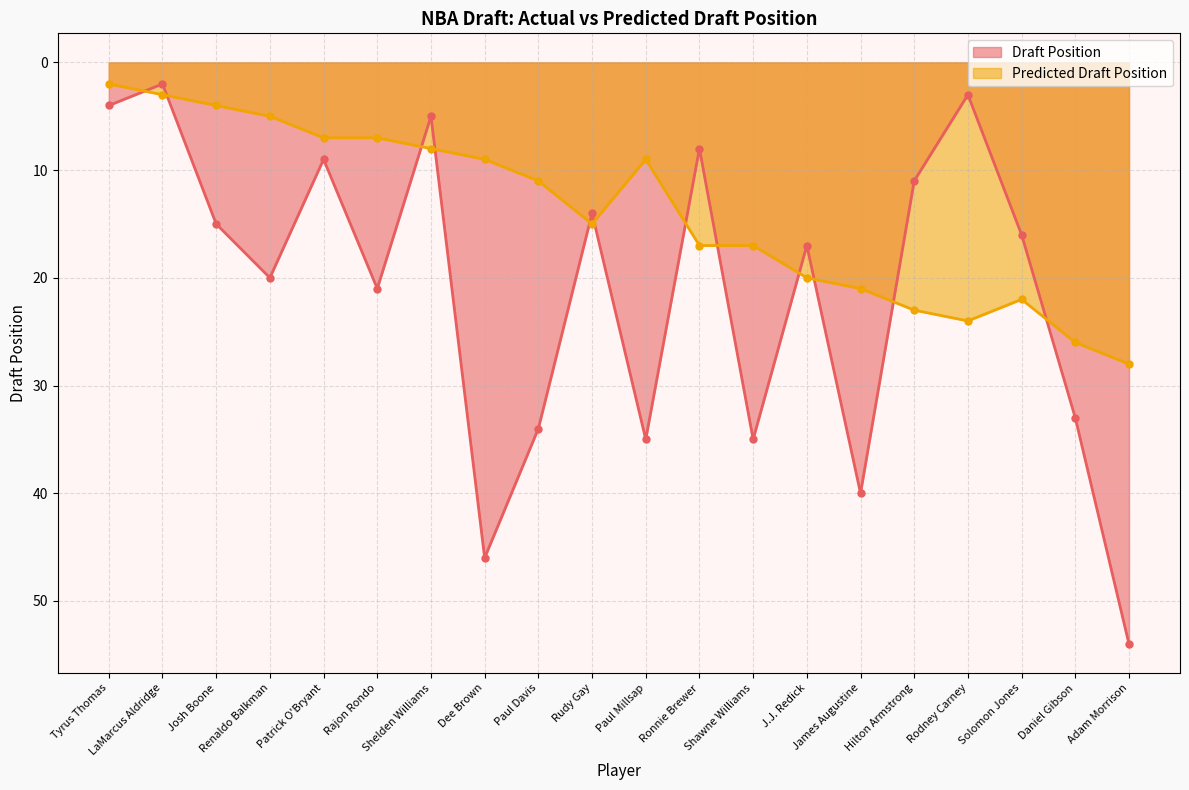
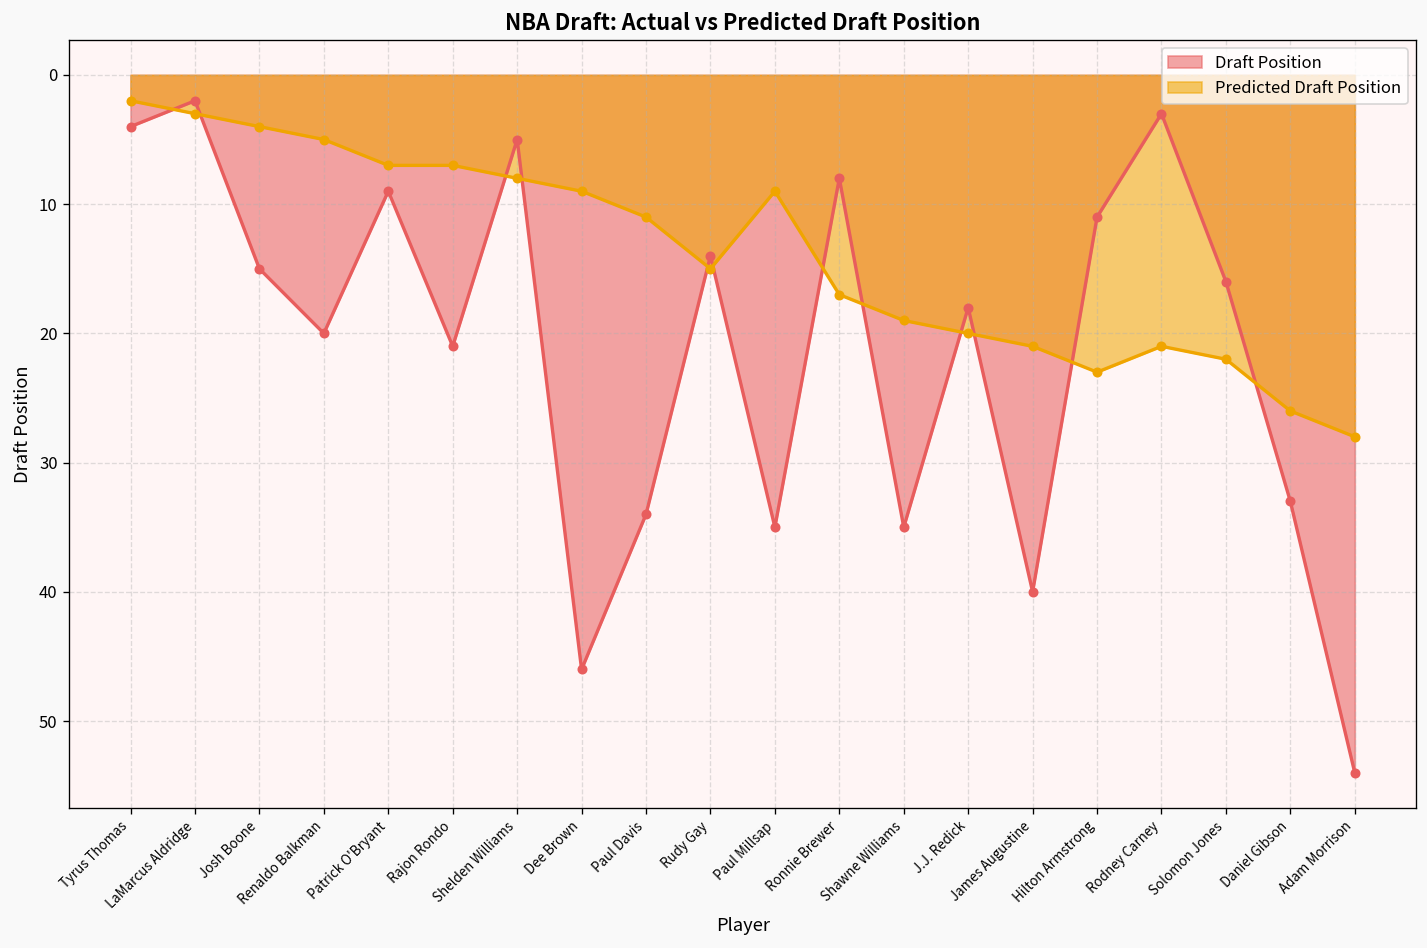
  {
    "Draft Position": {
      "Tyrus Thomas": 4,
      "LaMarcus Aldridge": 2,
      "Josh Boone": 15,
      "Renaldo Balkman": 20,
      "Patrick O'Bryant": 9,
      "Rajon Rondo": 21,
      "Shelden Williams": 5,
      "Dee Brown": 46,
      "Paul Davis": 34,
      "Rudy Gay": 14,
      "Paul Millsap": 35,
      "Ronnie Brewer": 8,
      "Shawne Williams": 35,
-     "J.J. Redick": 17,
+     "J.J. Redick": 18,
      "James Augustine": 40,
      "Hilton Armstrong": 11,
      "Rodney Carney": 3,
      "Solomon Jones": 16,
      "Daniel Gibson": 33,
      "Adam Morrison": 54
    },
    "Predicted Draft Position": {
      "Tyrus Thomas": 2,
      "LaMarcus Aldridge": 3,
      "Josh Boone": 4,
      "Renaldo Balkman": 5,
      "Patrick O'Bryant": 7,
      "Rajon Rondo": 7,
      "Shelden Williams": 8,
      "Dee Brown": 9,
      "Paul Davis": 11,
      "Rudy Gay": 15,
      "Paul Millsap": 9,
      "Ronnie Brewer": 17,
-     "Shawne Williams": 17,
+     "Shawne Williams": 19,
      "J.J. Redick": 20,
      "James Augustine": 21,
      "Hilton Armstrong": 23,
-     "Rodney Carney": 24,
+     "Rodney Carney": 21,
      "Solomon Jones": 22,
      "Daniel Gibson": 26,
      "Adam Morrison": 28
    }
  }
